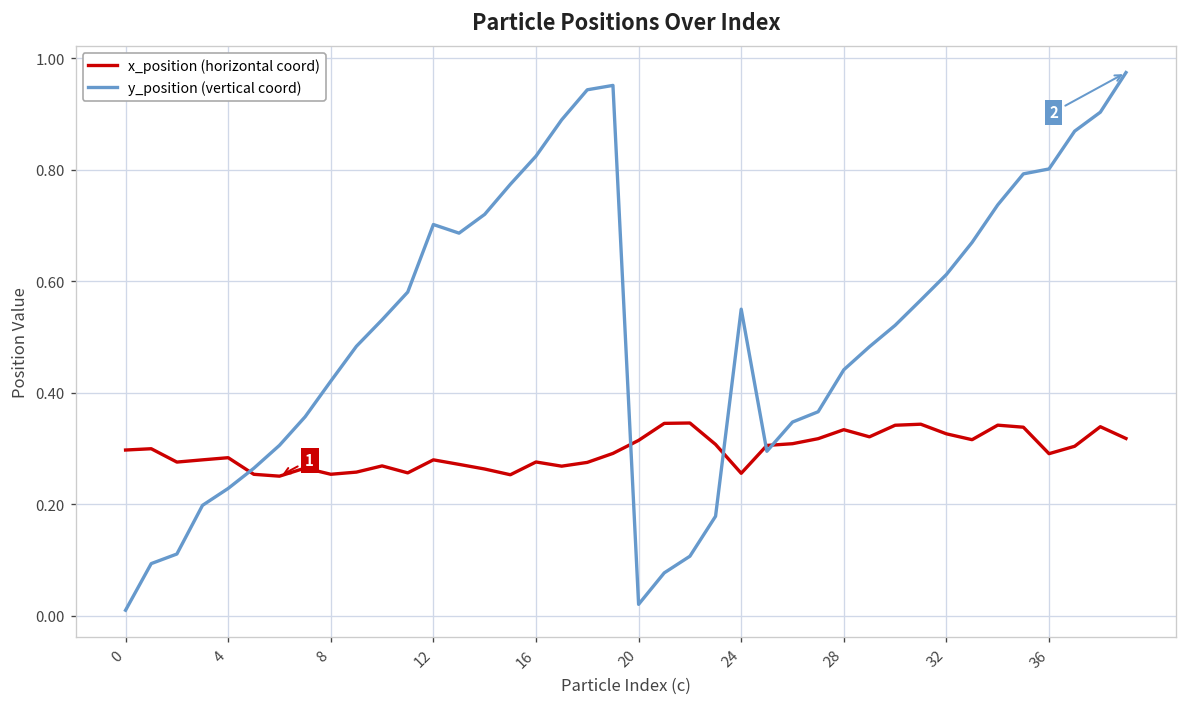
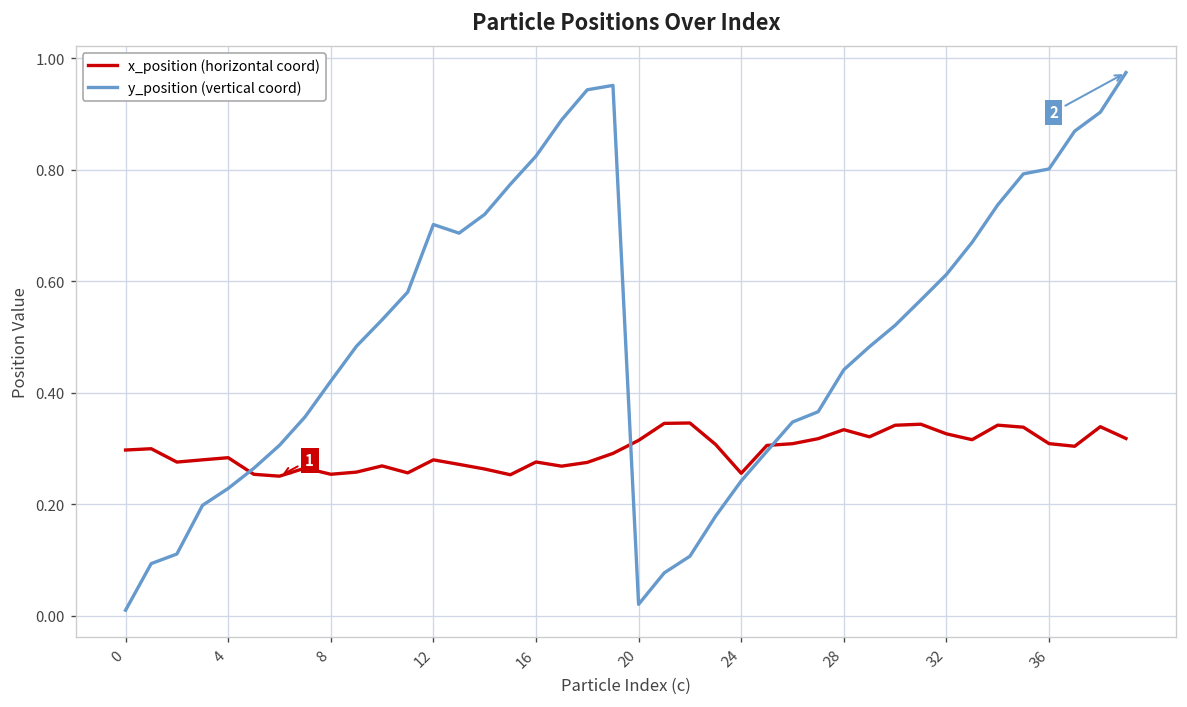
  {
    "x_position (horizontal coord)": {
      "0": 0.30,
      "4": 0.28,
      "8": 0.25,
      "12": 0.28,
      "16": 0.28,
      "20": 0.31,
      "24": 0.26,
      "28": 0.33,
      "32": 0.33,
-     "36": 0.29
+     "36": 0.31
    },
    "y_position (vertical coord)": {
      "0": 0.01,
      "4": 0.23,
      "8": 0.42,
      "12": 0.70,
      "16": 0.82,
      "20": 0.02,
-     "24": 0.55,
+     "24": 0.24,
      "28": 0.44,
      "32": 0.61,
      "36": 0.80
    }
  }
